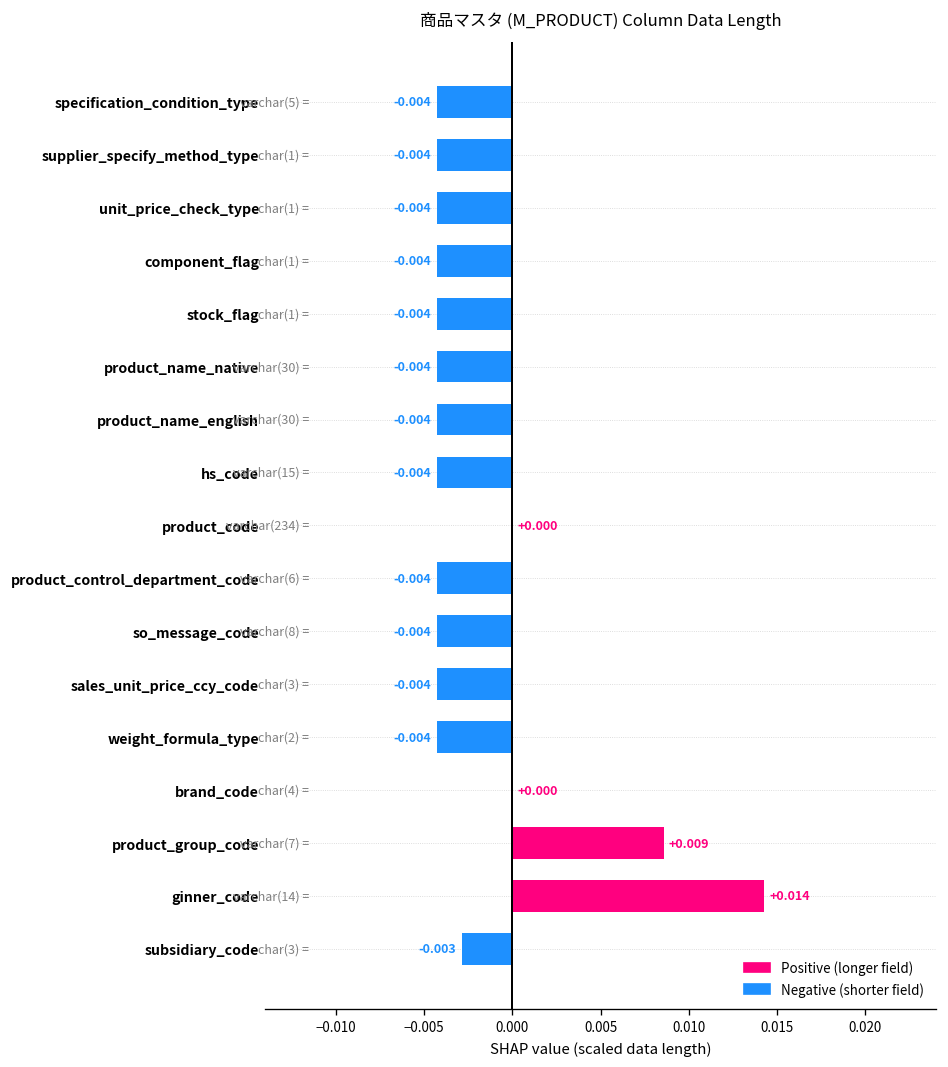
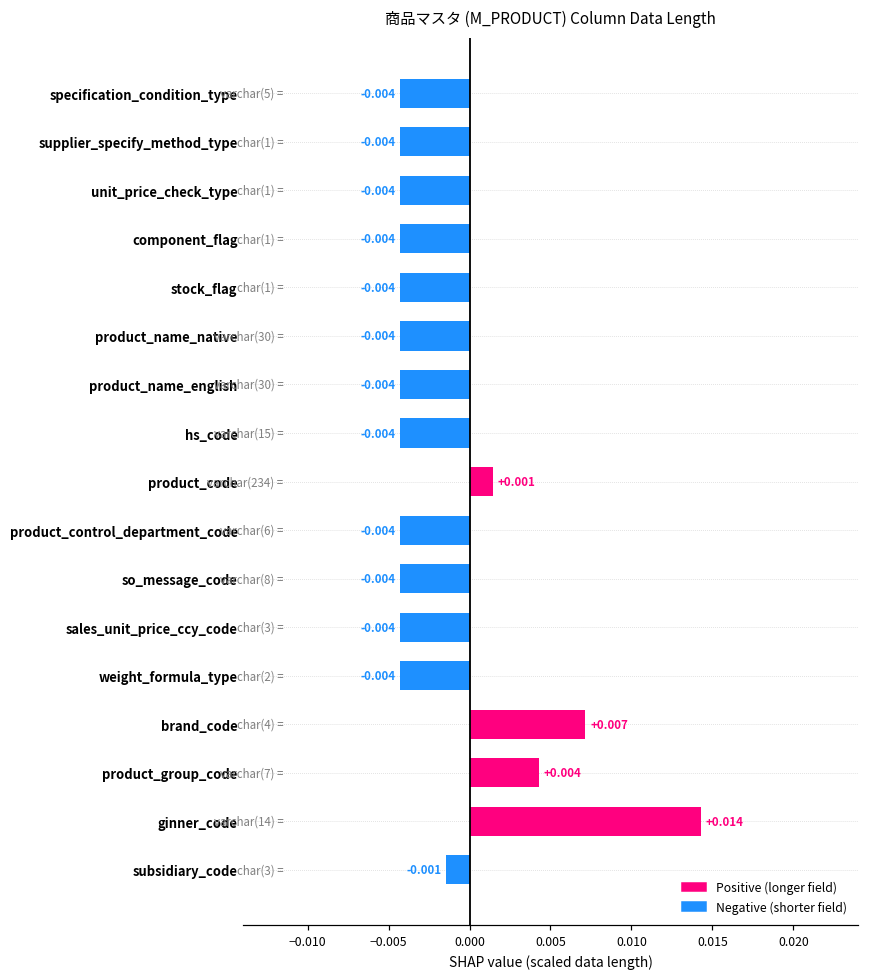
  {
    "specification_condition_type": "-0.004",
    "supplier_specify_method_type": "-0.004",
    "unit_price_check_type": "-0.004",
    "component_flag": "-0.004",
    "stock_flag": "-0.004",
    "product_name_native": "-0.004",
    "product_name_english": "-0.004",
    "hs_code": "-0.004",
-   "product_code": "+0.000",
+   "product_code": "+0.001",
    "product_control_department_code": "-0.004",
    "so_message_code": "-0.004",
    "sales_unit_price_ccy_code": "-0.004",
    "weight_formula_type": "-0.004",
-   "brand_code": "+0.000",
-   "product_group_code": "+0.009",
+   "brand_code": "+0.007",
+   "product_group_code": "+0.004",
    "ginner_code": "+0.014",
-   "subsidiary_code": "-0.003"
+   "subsidiary_code": "-0.001"
  }
